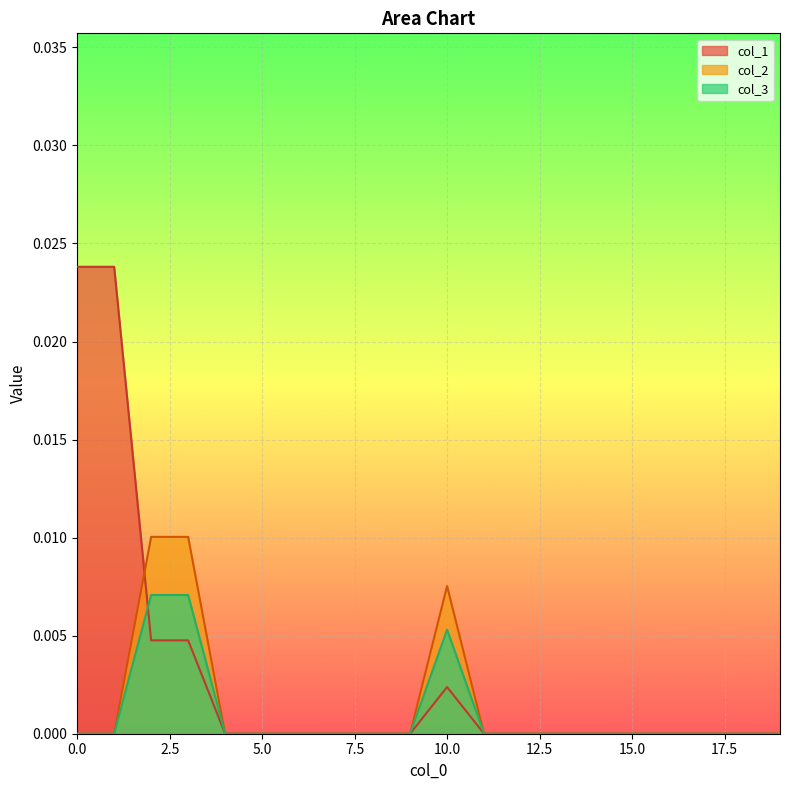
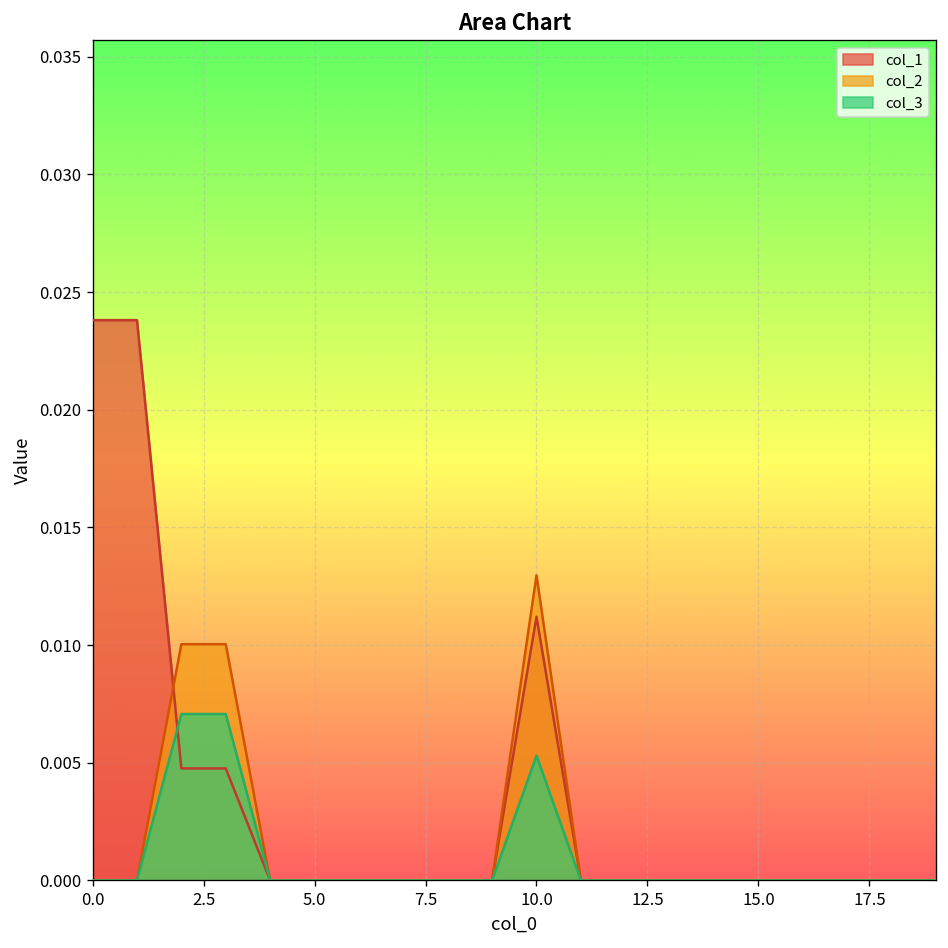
  {
    "col_1": {
      "0.0": 0.0238,
-     "10.0": 0.0024
+     "10.0": 0.0112
    },
    "col_2": {
-     "10.0": 0.0075
+     "10.0": 0.0130
    },
    "col_3": {
      "10.0": 0.0053
    }
  }
